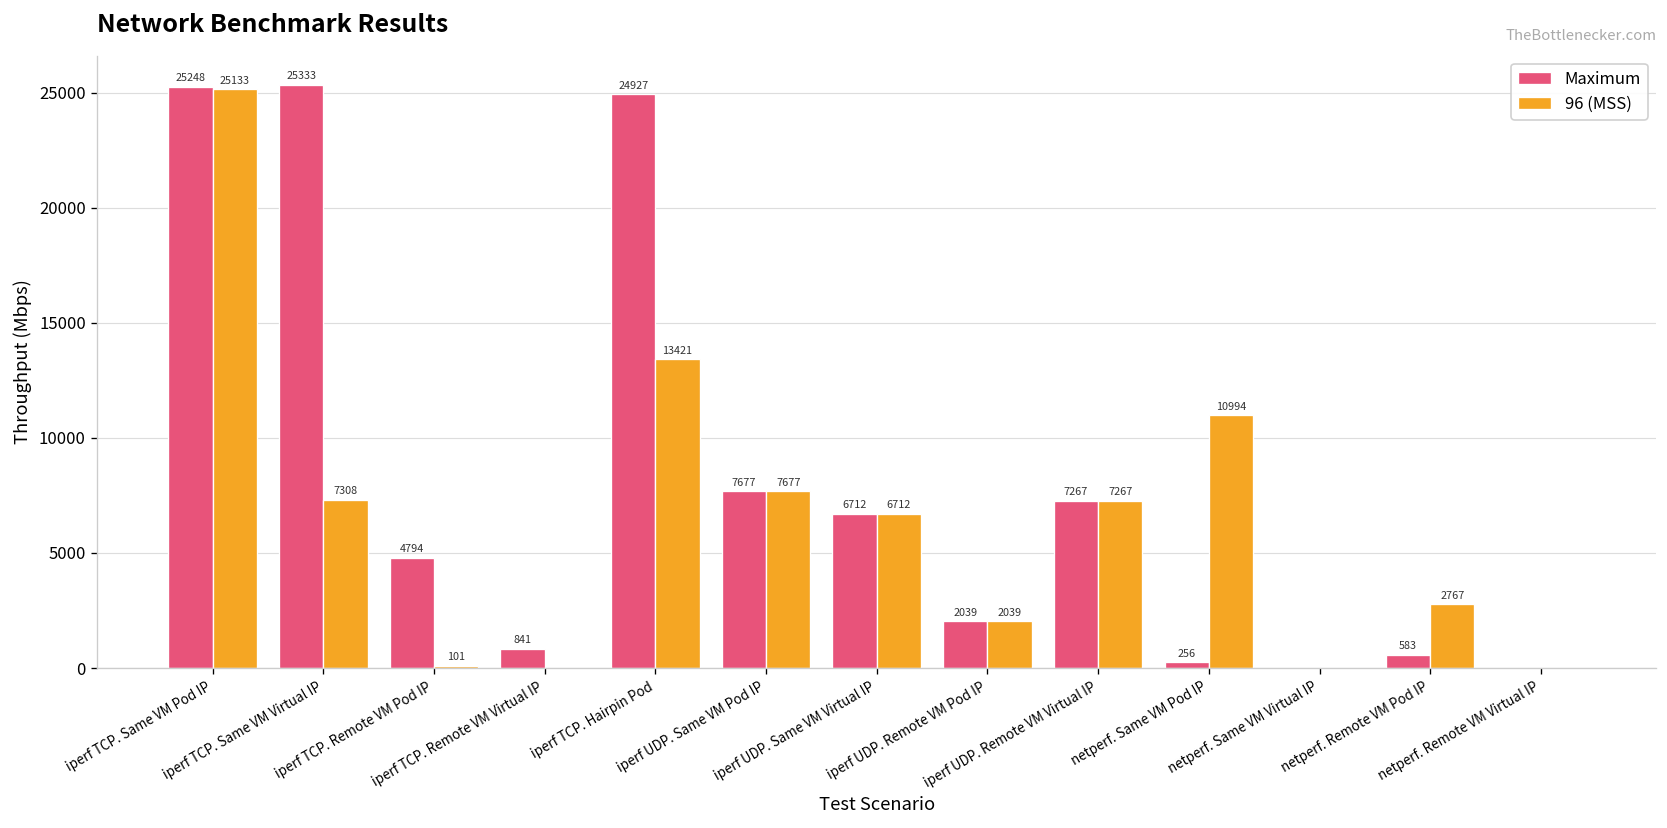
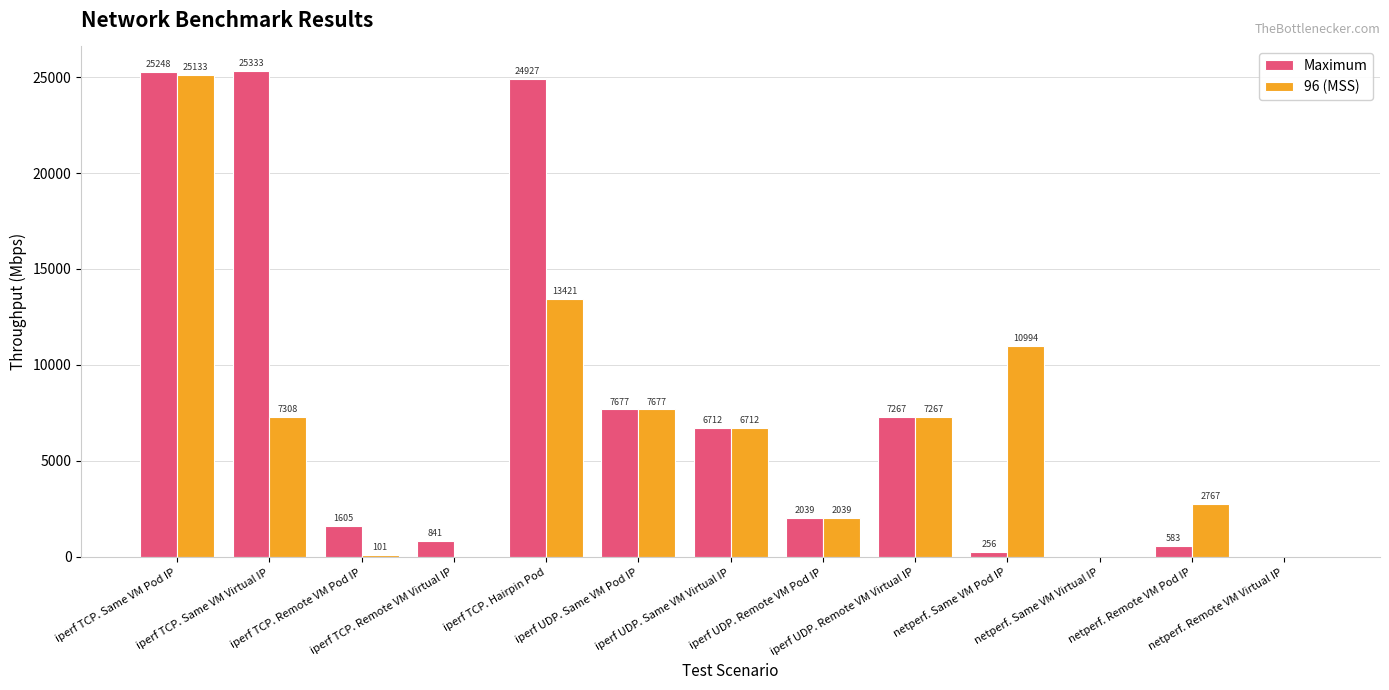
  {
    "Maximum": {
      "iperf TCP. Same VM Pod IP": 25248,
      "iperf TCP. Same VM Virtual IP": 25333,
-     "iperf TCP. Remote VM Pod IP": 4794,
+     "iperf TCP. Remote VM Pod IP": 1605,
      "iperf TCP. Remote VM Virtual IP": 841,
      "iperf TCP. Hairpin Pod": 24927,
      "iperf UDP. Same VM Pod IP": 7677,
      "iperf UDP. Same VM Virtual IP": 6712,
      "iperf UDP. Remote VM Pod IP": 2039,
      "iperf UDP. Remote VM Virtual IP": 7267,
      "netperf. Same VM Pod IP": 256,
      "netperf. Remote VM Pod IP": 583
    },
    "96 (MSS)": {
      "iperf TCP. Same VM Pod IP": 25133,
      "iperf TCP. Same VM Virtual IP": 7308,
      "iperf TCP. Remote VM Pod IP": 101,
      "iperf TCP. Hairpin Pod": 13421,
      "iperf UDP. Same VM Pod IP": 7677,
      "iperf UDP. Same VM Virtual IP": 6712,
      "iperf UDP. Remote VM Pod IP": 2039,
      "iperf UDP. Remote VM Virtual IP": 7267,
      "netperf. Same VM Pod IP": 10994,
      "netperf. Remote VM Pod IP": 2767
    }
  }
